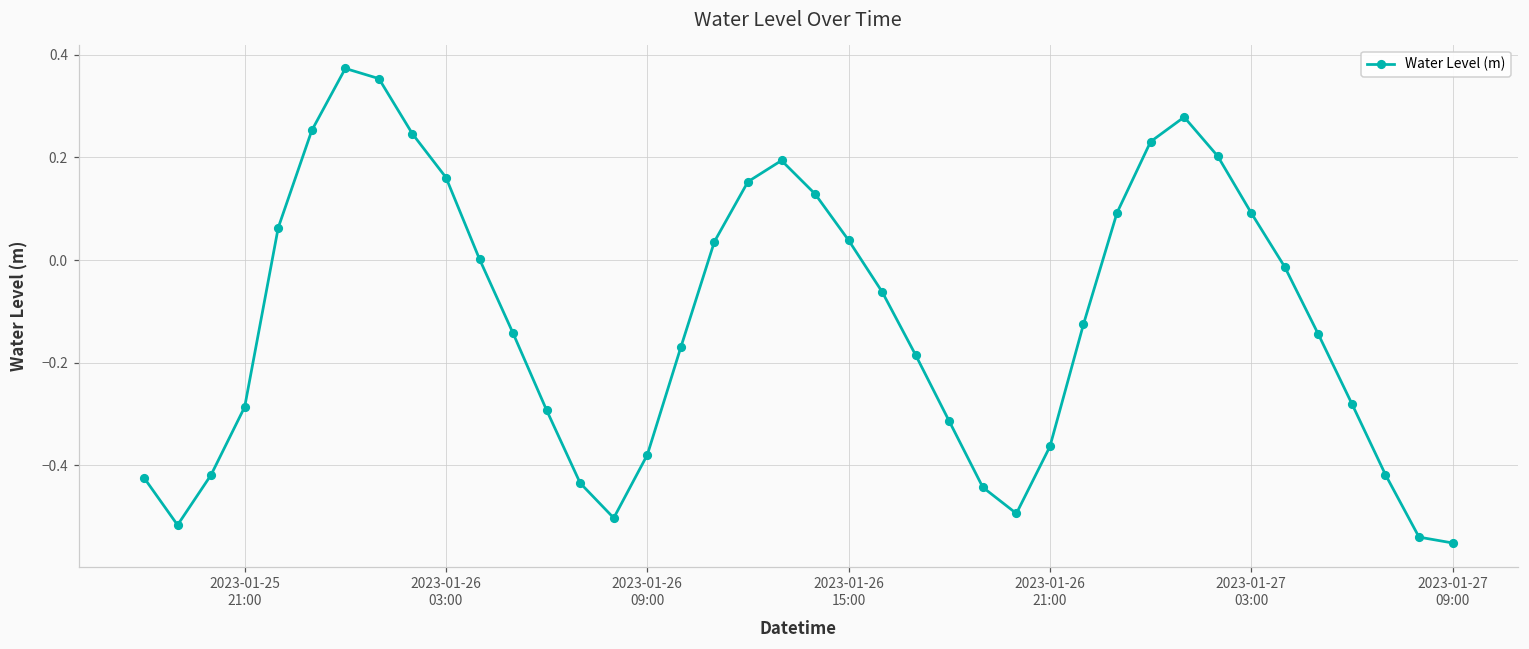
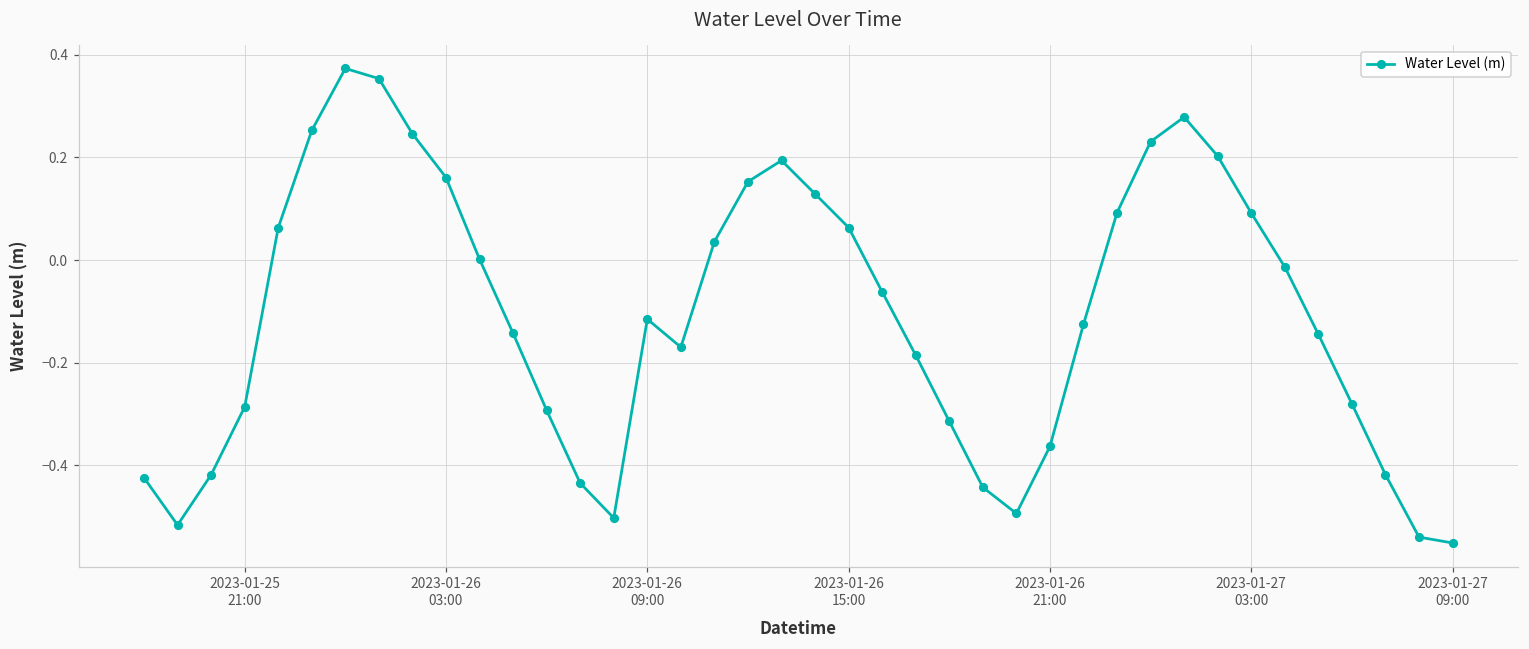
  {
    "2023-01-25 21:00": -0.29,
    "2023-01-26 03:00": 0.16,
-   "2023-01-26 09:00": -0.38,
-   "2023-01-26 15:00": 0.04,
+   "2023-01-26 09:00": -0.12,
+   "2023-01-26 15:00": 0.06,
    "2023-01-26 21:00": -0.36,
    "2023-01-27 03:00": 0.09,
    "2023-01-27 09:00": -0.55
  }
